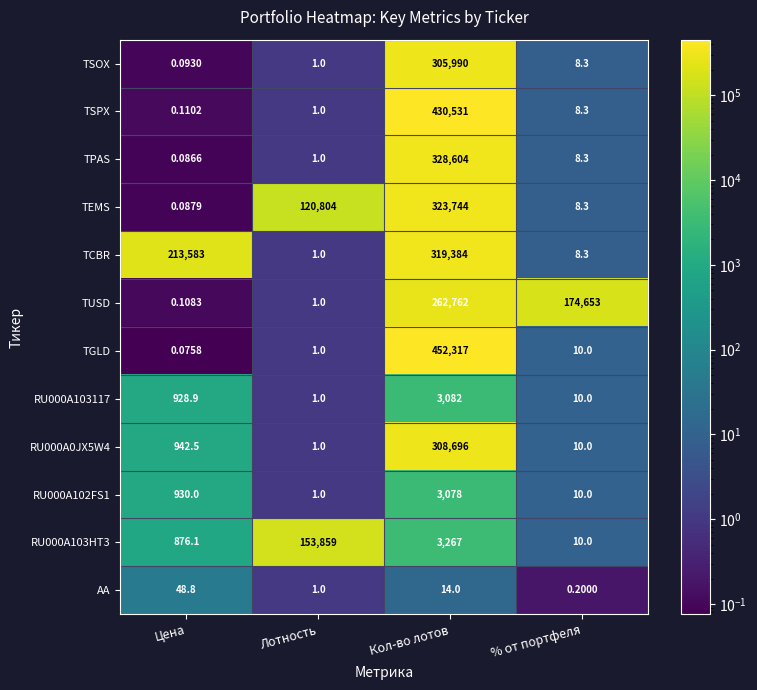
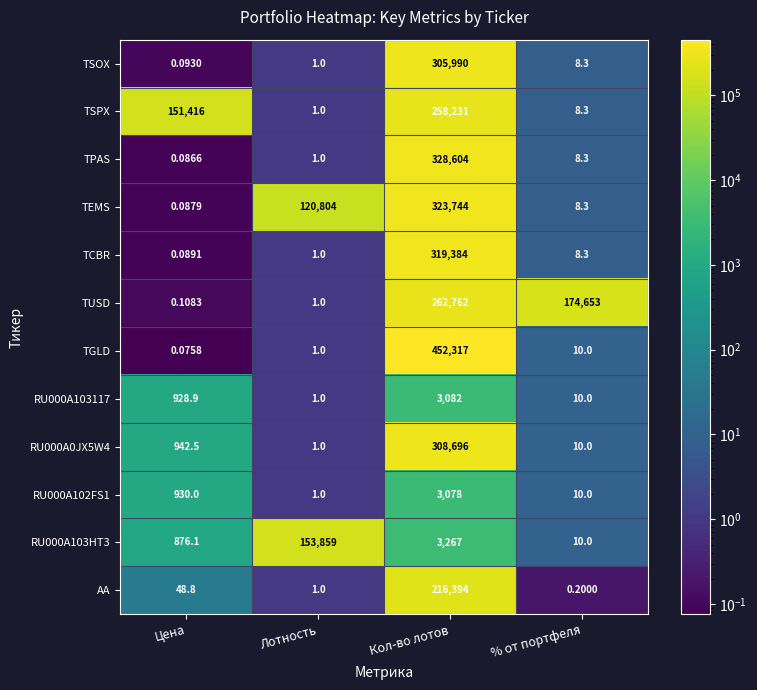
  {
    "TSOX": {
      "Цена": "0.0930",
      "Лотность": "1.0",
      "Кол-во лотов": "305,990",
      "% от портфеля": "8.3"
    },
    "TSPX": {
-     "Цена": "0.1102",
+     "Цена": "151,416",
      "Лотность": "1.0",
-     "Кол-во лотов": "430,531",
+     "Кол-во лотов": "258,231",
      "% от портфеля": "8.3"
    },
    "TPAS": {
      "Цена": "0.0866",
      "Лотность": "1.0",
      "Кол-во лотов": "328,604",
      "% от портфеля": "8.3"
    },
    "TEMS": {
      "Цена": "0.0879",
      "Лотность": "120,804",
      "Кол-во лотов": "323,744",
      "% от портфеля": "8.3"
    },
    "TCBR": {
-     "Цена": "213,583",
+     "Цена": "0.0891",
      "Лотность": "1.0",
      "Кол-во лотов": "319,384",
      "% от портфеля": "8.3"
    },
    "TUSD": {
      "Цена": "0.1083",
      "Лотность": "1.0",
      "Кол-во лотов": "262,762",
      "% от портфеля": "174,653"
    },
    "TGLD": {
      "Цена": "0.0758",
      "Лотность": "1.0",
      "Кол-во лотов": "452,317",
      "% от портфеля": "10.0"
    },
    "RU000A103117": {
      "Цена": "928.9",
      "Лотность": "1.0",
      "Кол-во лотов": "3,082",
      "% от портфеля": "10.0"
    },
    "RU000A0JX5W4": {
      "Цена": "942.5",
      "Лотность": "1.0",
      "Кол-во лотов": "308,696",
      "% от портфеля": "10.0"
    },
    "RU000A102FS1": {
      "Цена": "930.0",
      "Лотность": "1.0",
      "Кол-во лотов": "3,078",
      "% от портфеля": "10.0"
    },
    "RU000A103HT3": {
      "Цена": "876.1",
      "Лотность": "153,859",
      "Кол-во лотов": "3,267",
      "% от портфеля": "10.0"
    },
    "AA": {
      "Цена": "48.8",
      "Лотность": "1.0",
-     "Кол-во лотов": "14.0",
+     "Кол-во лотов": "216,394",
      "% от портфеля": "0.2000"
    }
  }
